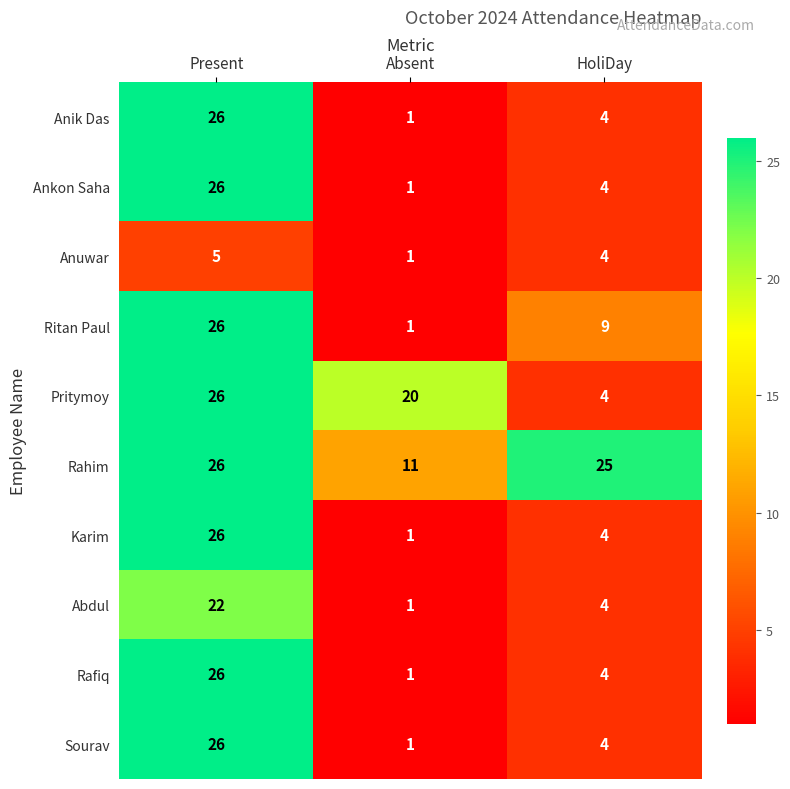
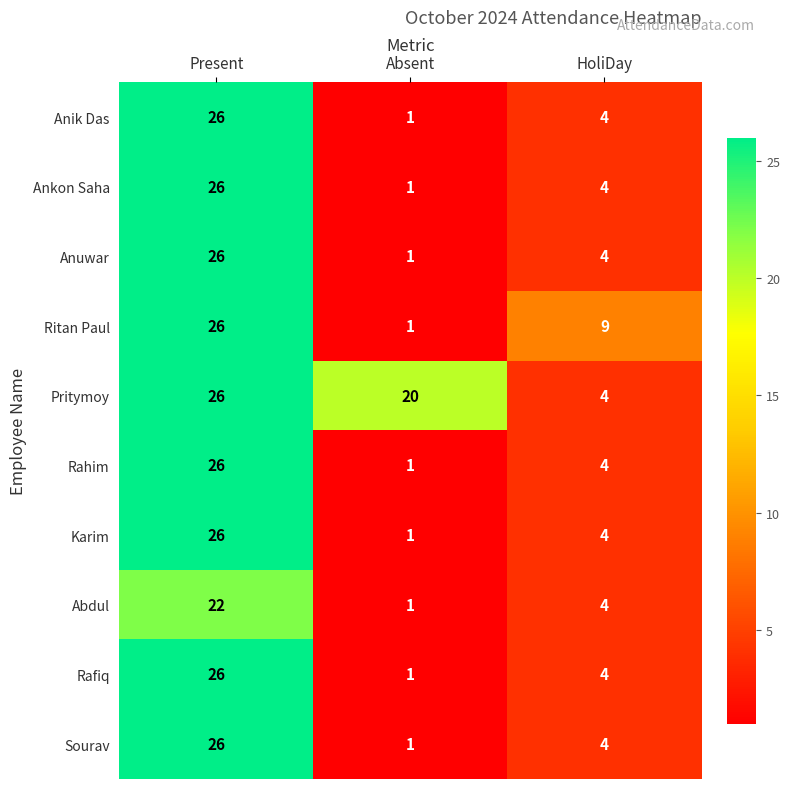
  {
    "Anik Das": {
      "Present": 26,
      "Absent": 1,
      "HoliDay": 4
    },
    "Ankon Saha": {
      "Present": 26,
      "Absent": 1,
      "HoliDay": 4
    },
    "Anuwar": {
-     "Present": 5,
+     "Present": 26,
      "Absent": 1,
      "HoliDay": 4
    },
    "Ritan Paul": {
      "Present": 26,
      "Absent": 1,
      "HoliDay": 9
    },
    "Pritymoy": {
      "Present": 26,
      "Absent": 20,
      "HoliDay": 4
    },
    "Rahim": {
      "Present": 26,
-     "Absent": 11,
-     "HoliDay": 25
+     "Absent": 1,
+     "HoliDay": 4
    },
    "Karim": {
      "Present": 26,
      "Absent": 1,
      "HoliDay": 4
    },
    "Abdul": {
      "Present": 22,
      "Absent": 1,
      "HoliDay": 4
    },
    "Rafiq": {
      "Present": 26,
      "Absent": 1,
      "HoliDay": 4
    },
    "Sourav": {
      "Present": 26,
      "Absent": 1,
      "HoliDay": 4
    }
  }
